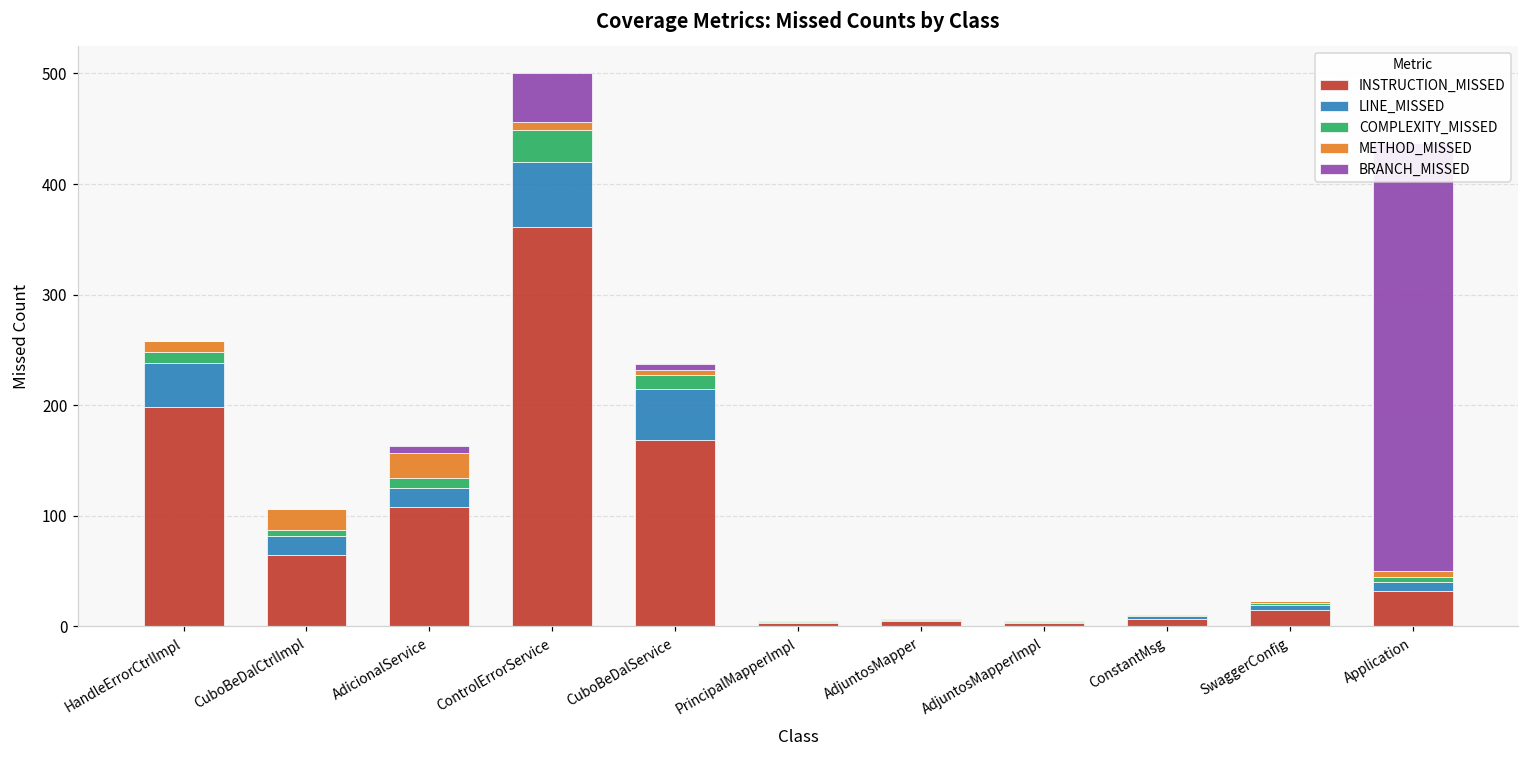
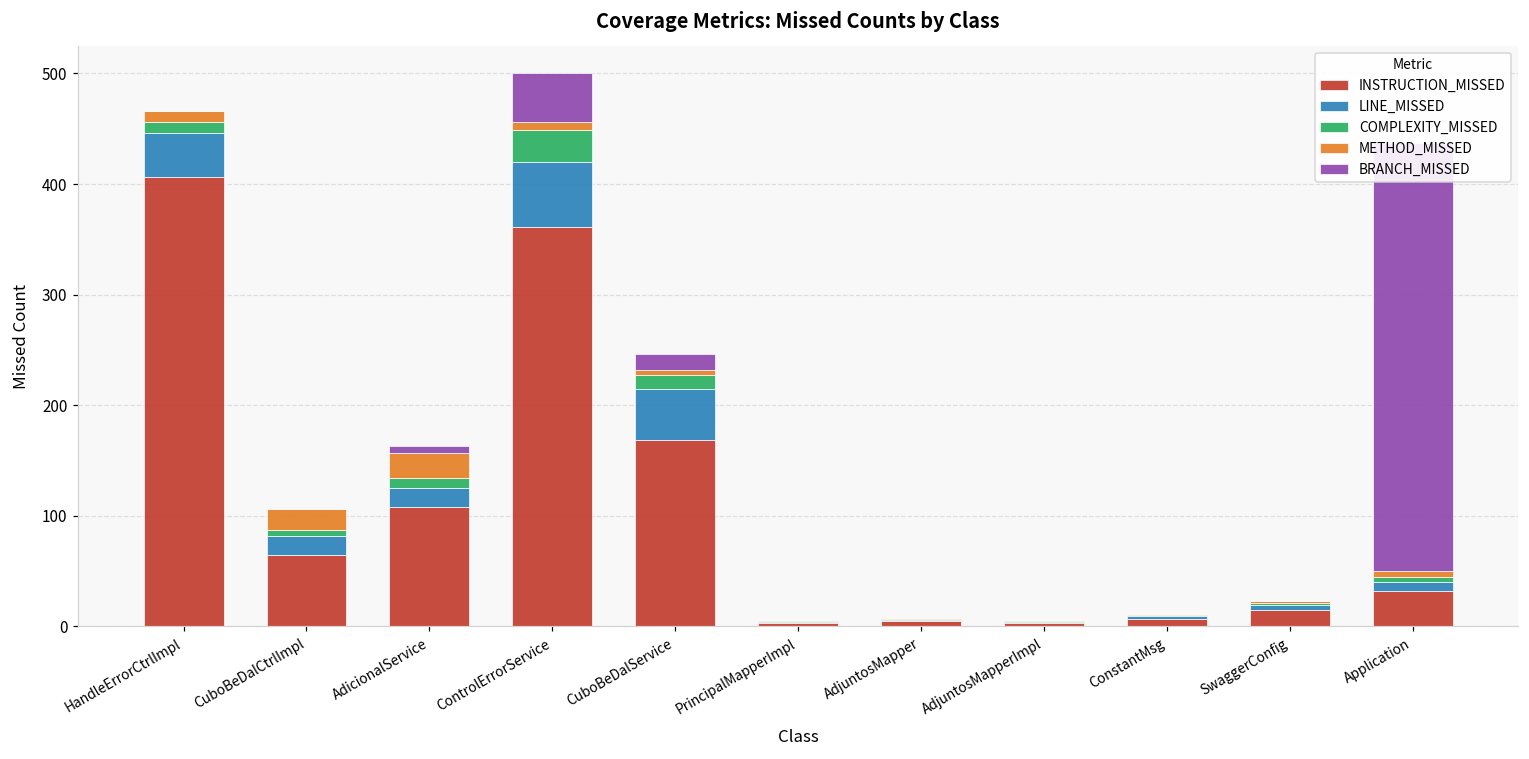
  {
    "INSTRUCTION_MISSED": {
-     "HandleErrorCtrlImpl": 198,
+     "HandleErrorCtrlImpl": 406,
      "CuboBeDalCtrlImpl": 65,
      "AdicionalService": 108,
      "ControlErrorService": 361,
      "CuboBeDalService": 169,
      "PrincipalMapperImpl": 3,
      "AdjuntosMapper": 5,
      "AdjuntosMapperImpl": 3,
      "ConstantMsg": 7,
      "SwaggerConfig": 15,
      "Application": 32
    },
    "LINE_MISSED": {
      "HandleErrorCtrlImpl": 40,
      "CuboBeDalCtrlImpl": 17,
      "AdicionalService": 17,
      "ControlErrorService": 59,
      "CuboBeDalService": 46,
      "SwaggerConfig": 4,
      "Application": 8
    },
    "COMPLEXITY_MISSED": {
      "HandleErrorCtrlImpl": 10,
      "CuboBeDalCtrlImpl": 5,
      "AdicionalService": 9,
      "ControlErrorService": 29,
      "CuboBeDalService": 12,
      "Application": 5
    },
    "METHOD_MISSED": {
      "HandleErrorCtrlImpl": 10,
      "CuboBeDalCtrlImpl": 19,
      "AdicionalService": 23,
      "ControlErrorService": 7,
      "CuboBeDalService": 5,
      "Application": 5
    },
    "BRANCH_MISSED": {
      "HandleErrorCtrlImpl": 0,
      "CuboBeDalCtrlImpl": 0,
      "AdicionalService": 6,
      "ControlErrorService": 44,
-     "CuboBeDalService": 5,
+     "CuboBeDalService": 14,
      "PrincipalMapperImpl": 0,
      "AdjuntosMapper": 0,
      "AdjuntosMapperImpl": 0,
      "ConstantMsg": 0,
      "SwaggerConfig": 0
    }
  }
